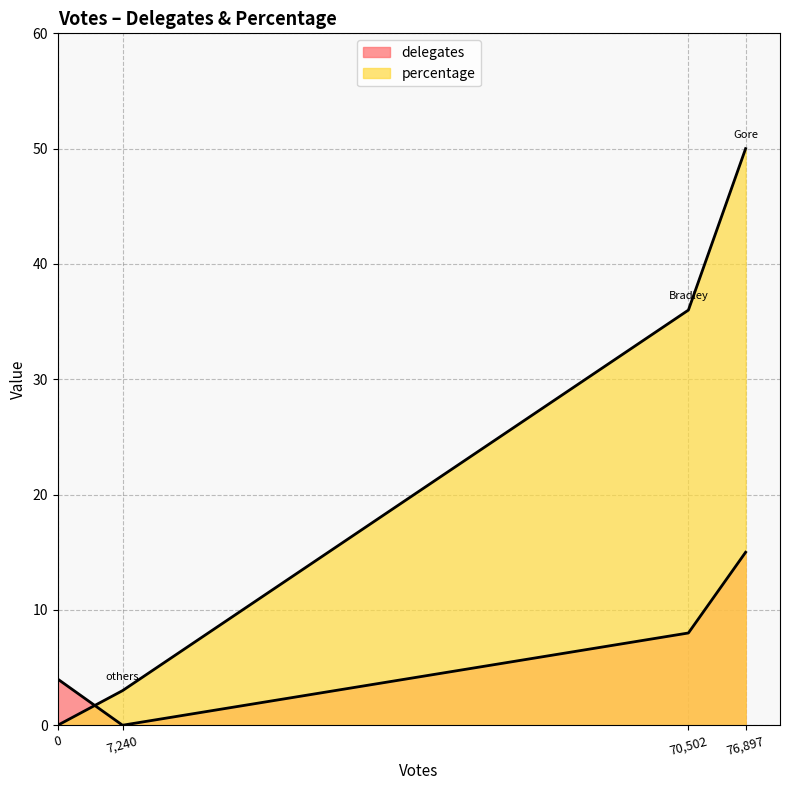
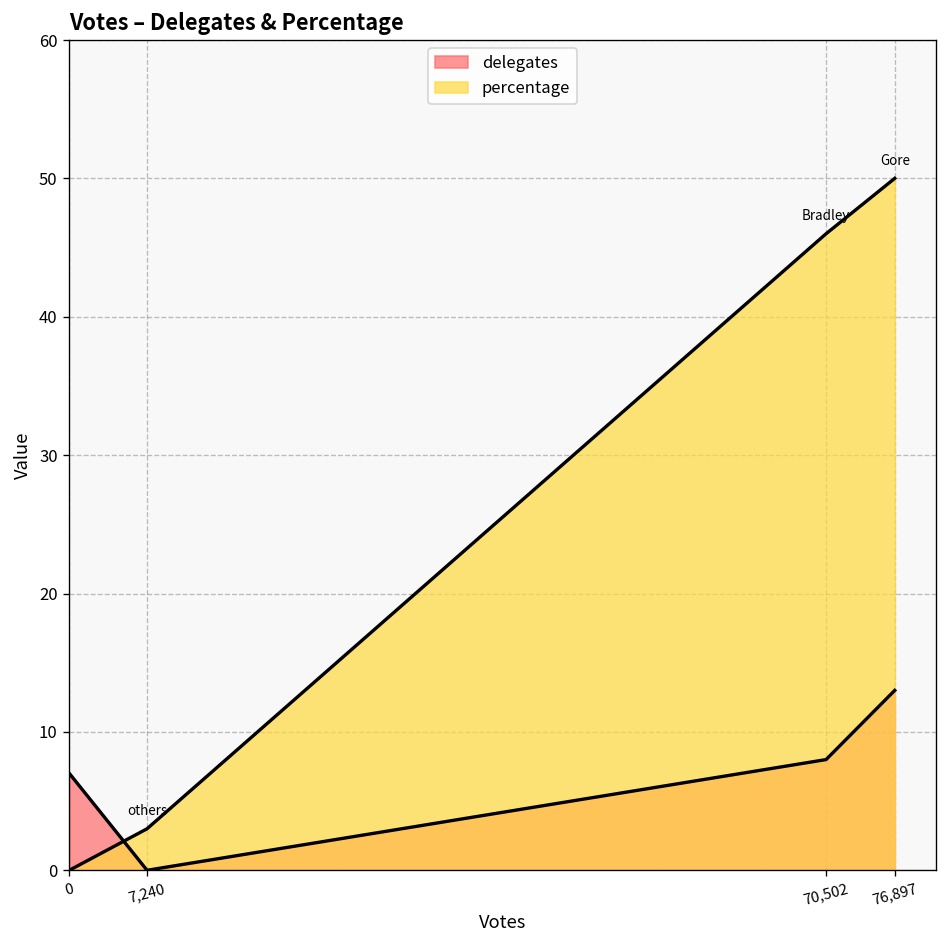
  {
    "delegates": {
-     "0": 4,
+     "0": 7,
      "7,240": 0,
      "70,502": 8,
-     "76,897": 15
+     "76,897": 13
    },
    "percentage": {
      "0": 0,
      "7,240": 3,
-     "70,502": 36,
+     "70,502": 46,
      "76,897": 50
    }
  }
